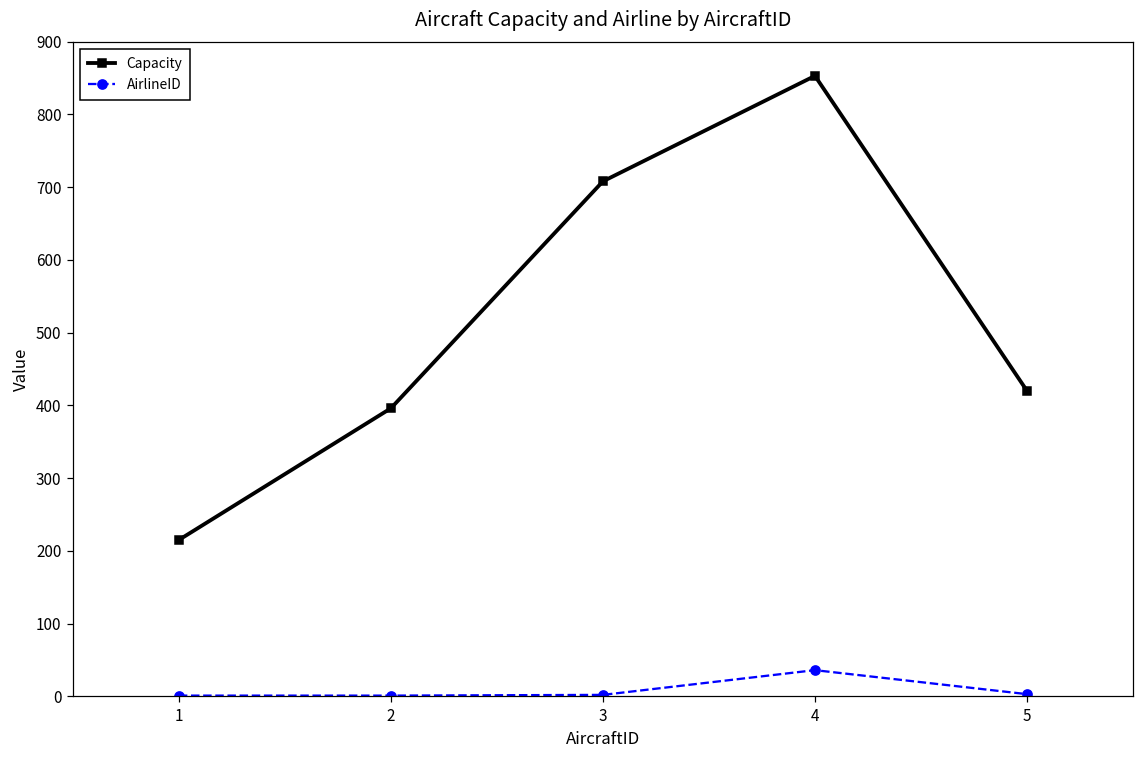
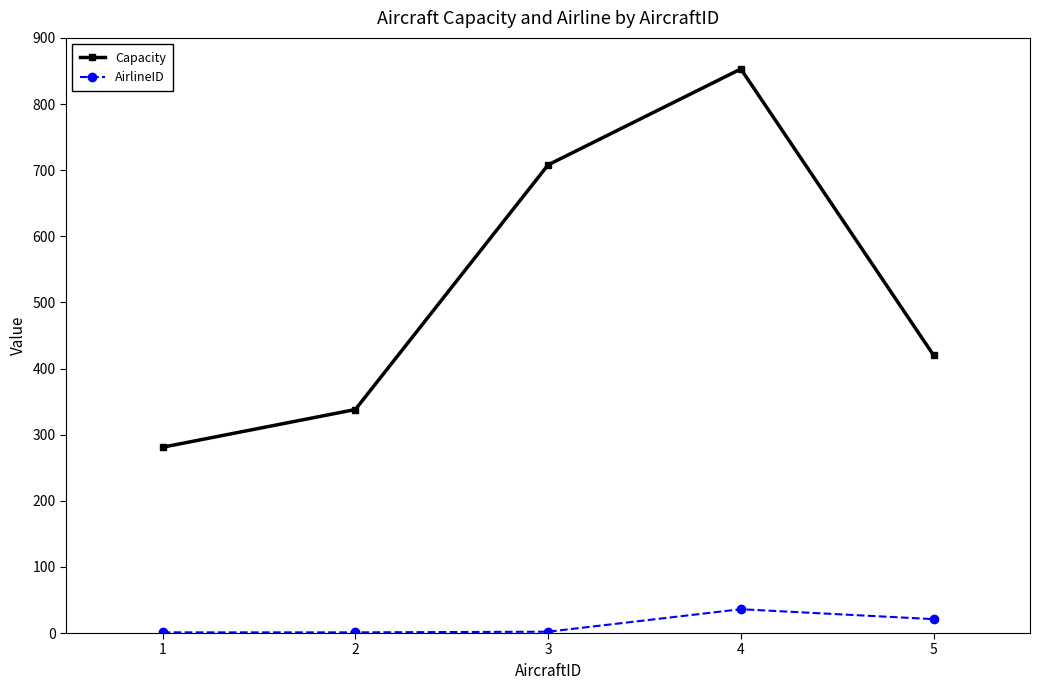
  {
    "Capacity": {
-     "1": 220,
-     "2": 400,
+     "1": 280,
+     "2": 340,
      "3": 710,
      "4": 850,
      "5": 420
    },
    "AirlineID": {
      "1": 0,
      "2": 0,
      "3": 0,
      "4": 40,
-     "5": 0
+     "5": 20
    }
  }
